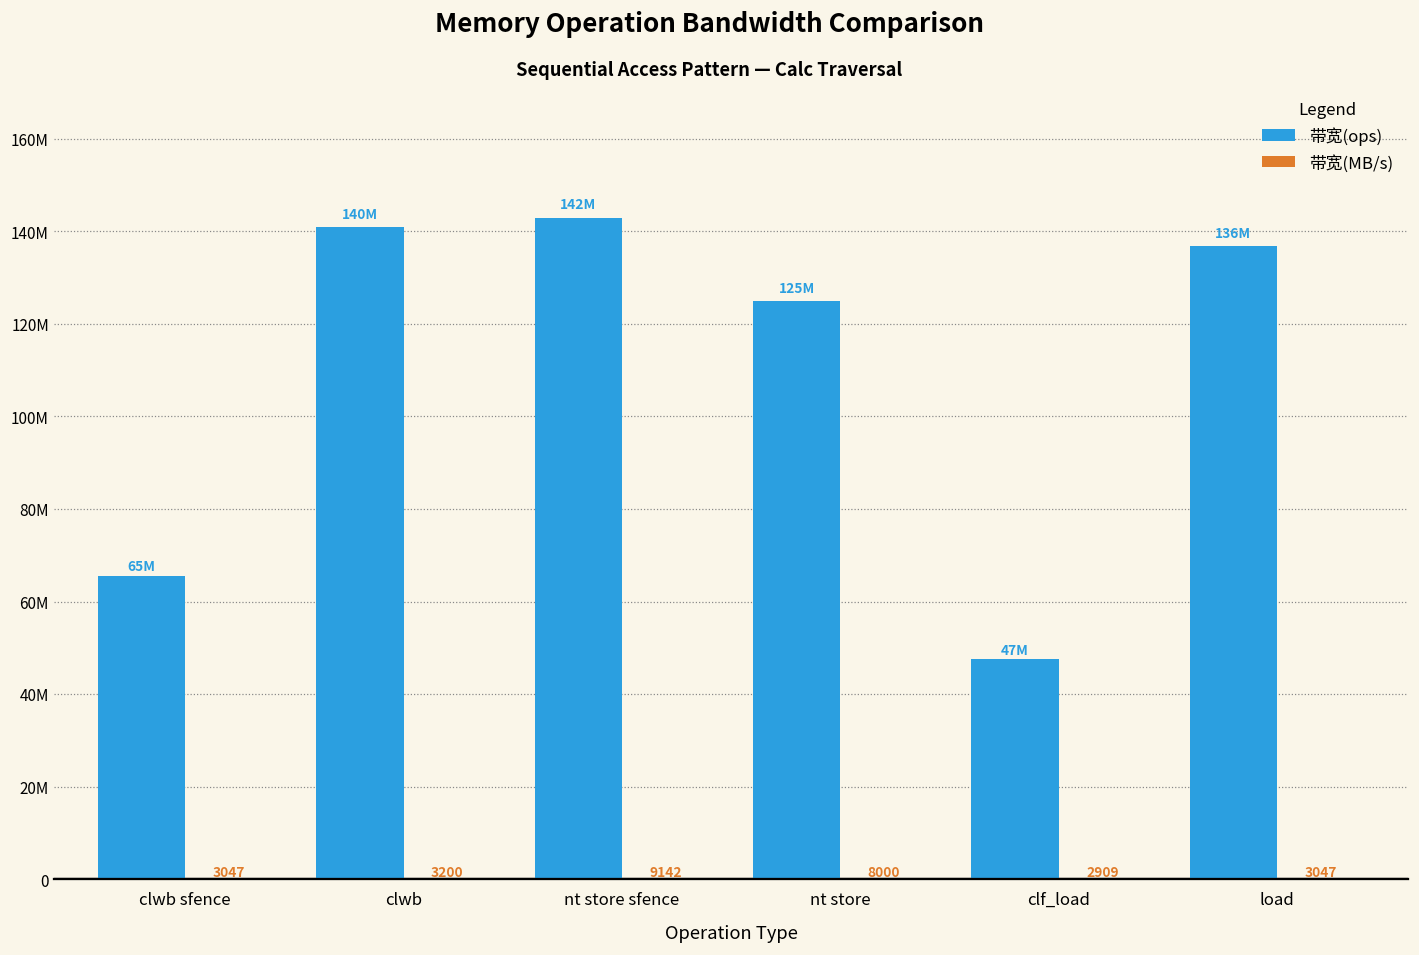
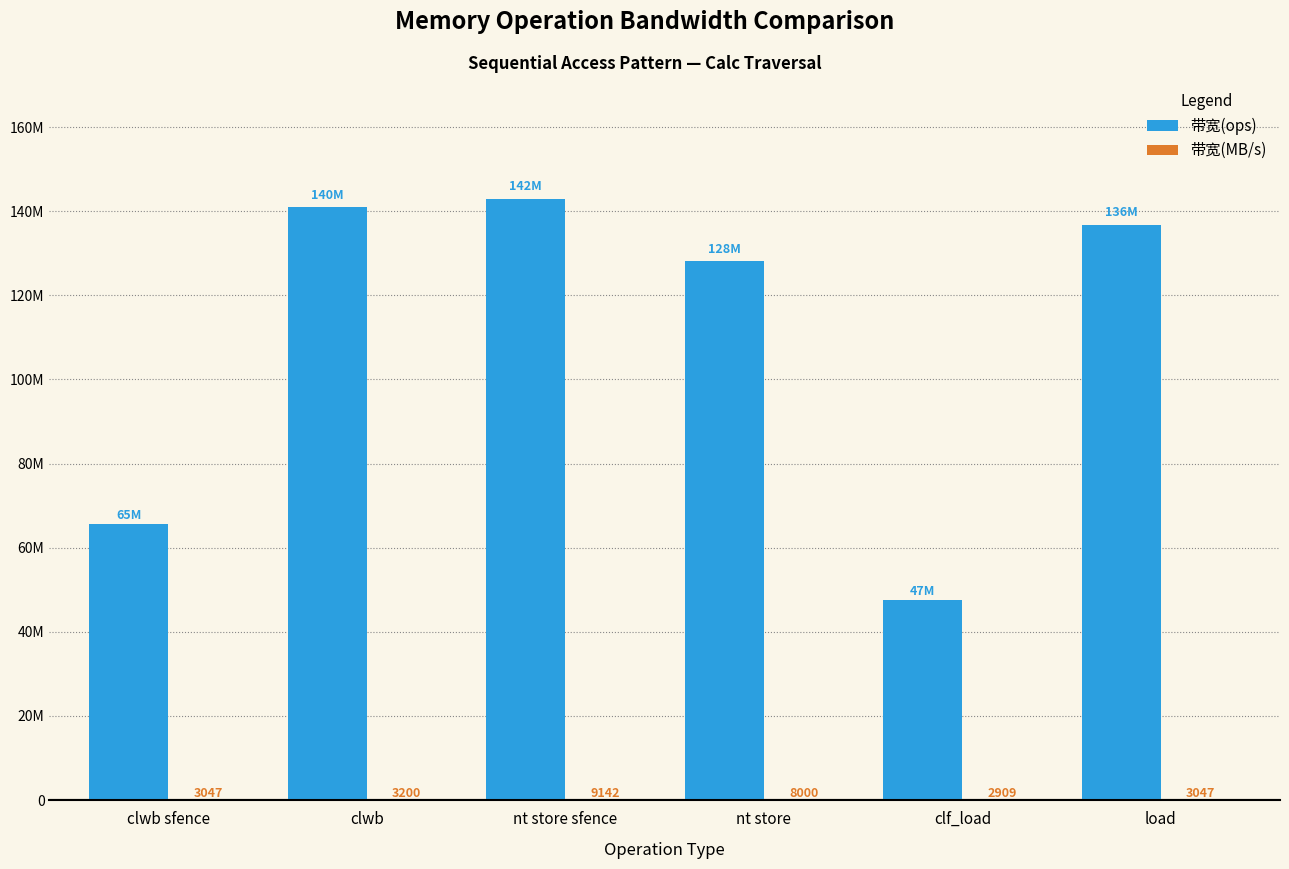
  {
    "带宽(ops)": {
-     "nt store": "125M"
+     "nt store": "128M"
    },
    "带宽(MB/s)": {
      "clwb sfence": "3047",
      "clwb": "3200",
      "nt store sfence": "9142",
      "nt store": "8000",
      "clf_load": "2909",
      "load": "3047"
    }
  }
